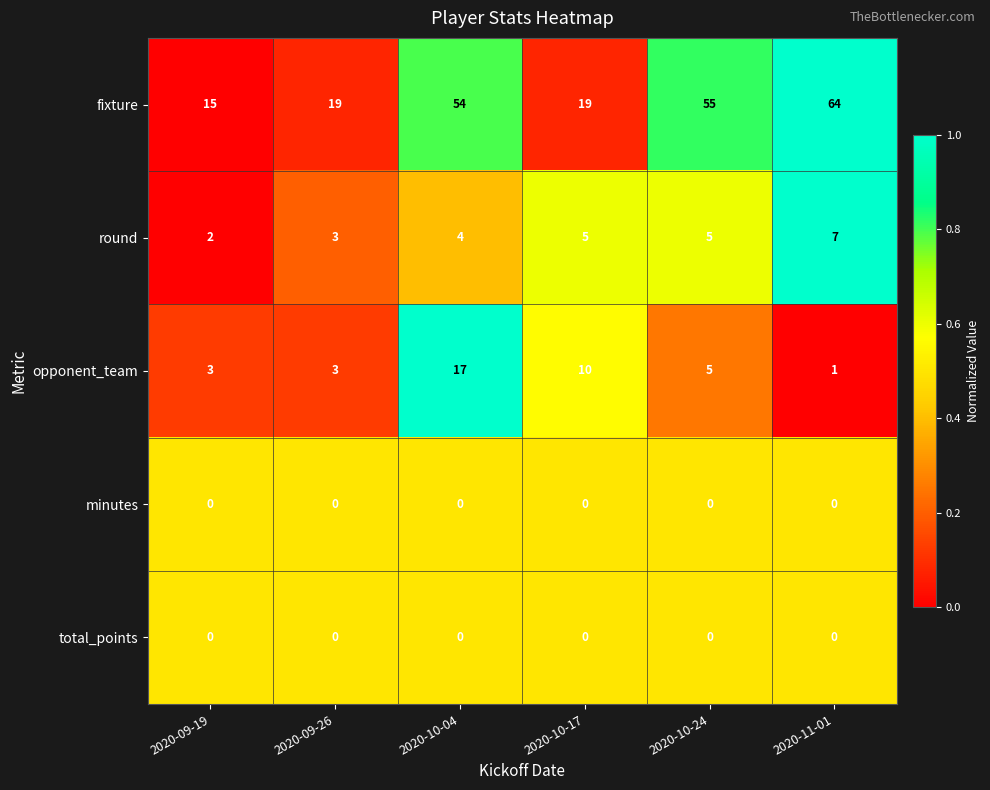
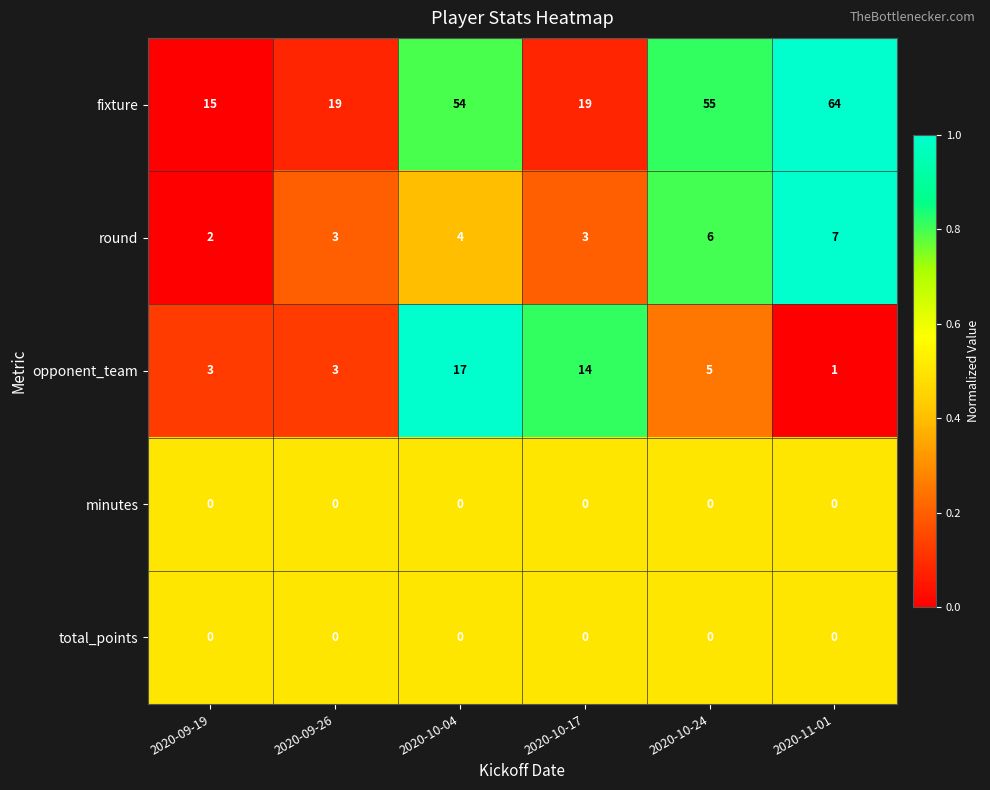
  {
    "fixture": {
      "2020-09-19": 15,
      "2020-09-26": 19,
      "2020-10-04": 54,
      "2020-10-17": 19,
      "2020-10-24": 55,
      "2020-11-01": 64
    },
    "round": {
      "2020-09-19": 2,
      "2020-09-26": 3,
      "2020-10-04": 4,
-     "2020-10-17": 5,
-     "2020-10-24": 5,
+     "2020-10-17": 3,
+     "2020-10-24": 6,
      "2020-11-01": 7
    },
    "opponent_team": {
      "2020-09-19": 3,
      "2020-09-26": 3,
      "2020-10-04": 17,
-     "2020-10-17": 10,
+     "2020-10-17": 14,
      "2020-10-24": 5,
      "2020-11-01": 1
    },
    "minutes": {
      "2020-09-19": 0,
      "2020-09-26": 0,
      "2020-10-04": 0,
      "2020-10-17": 0,
      "2020-10-24": 0,
      "2020-11-01": 0
    },
    "total_points": {
      "2020-09-19": 0,
      "2020-09-26": 0,
      "2020-10-04": 0,
      "2020-10-17": 0,
      "2020-10-24": 0,
      "2020-11-01": 0
    }
  }
